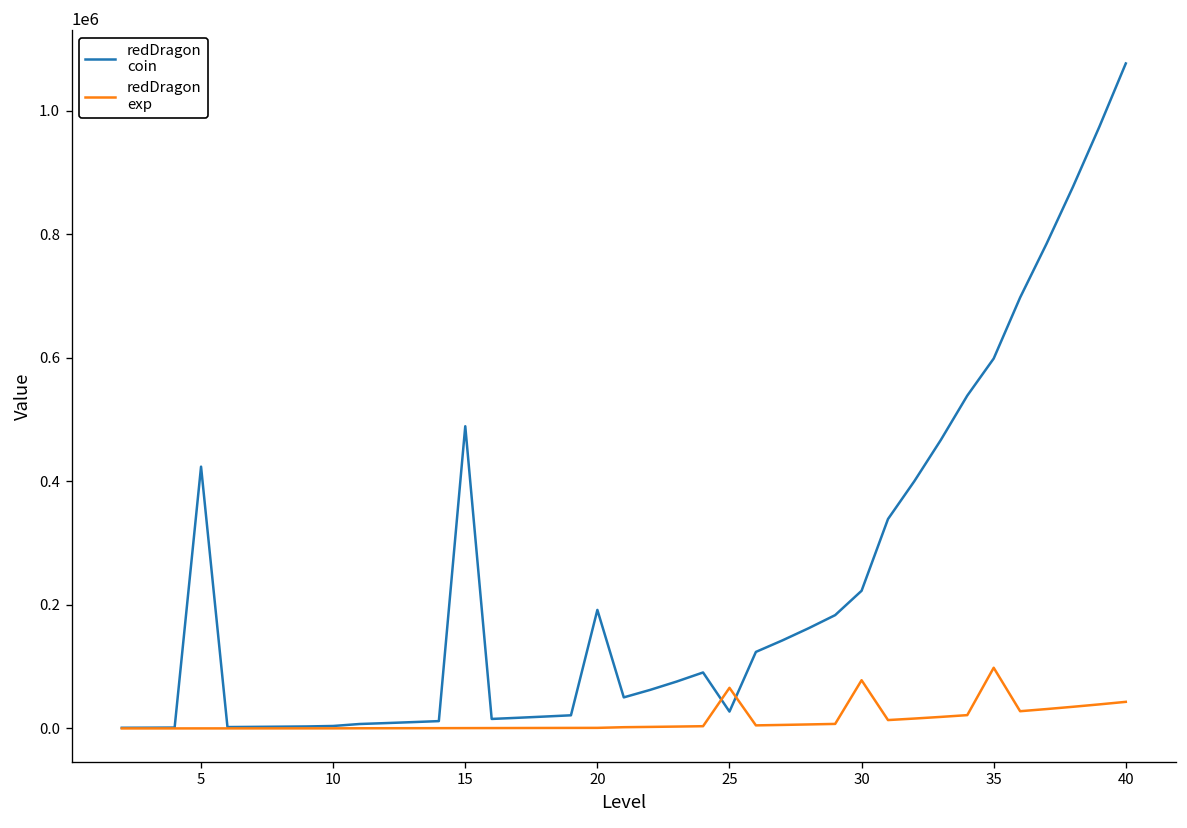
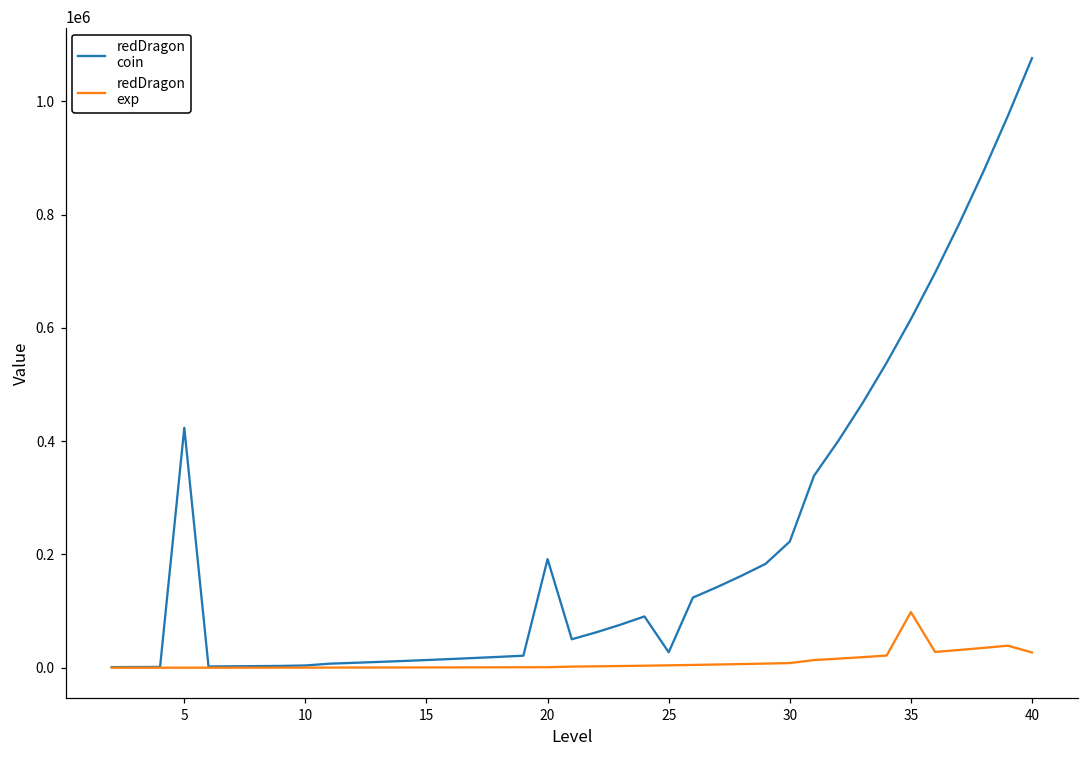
  {
    "redDragon coin": {
      "5": 420000,
-     "15": 490000,
+     "15": 10000,
      "20": 190000,
      "25": 30000,
      "30": 220000,
-     "35": 600000,
+     "35": 620000,
      "40": 1080000
    },
    "redDragon exp": {
      "5": 0,
      "15": 0,
      "20": 0,
-     "25": 70000,
-     "30": 80000,
+     "25": 0,
+     "30": 10000,
      "35": 100000,
-     "40": 40000
+     "40": 30000
    }
  }
